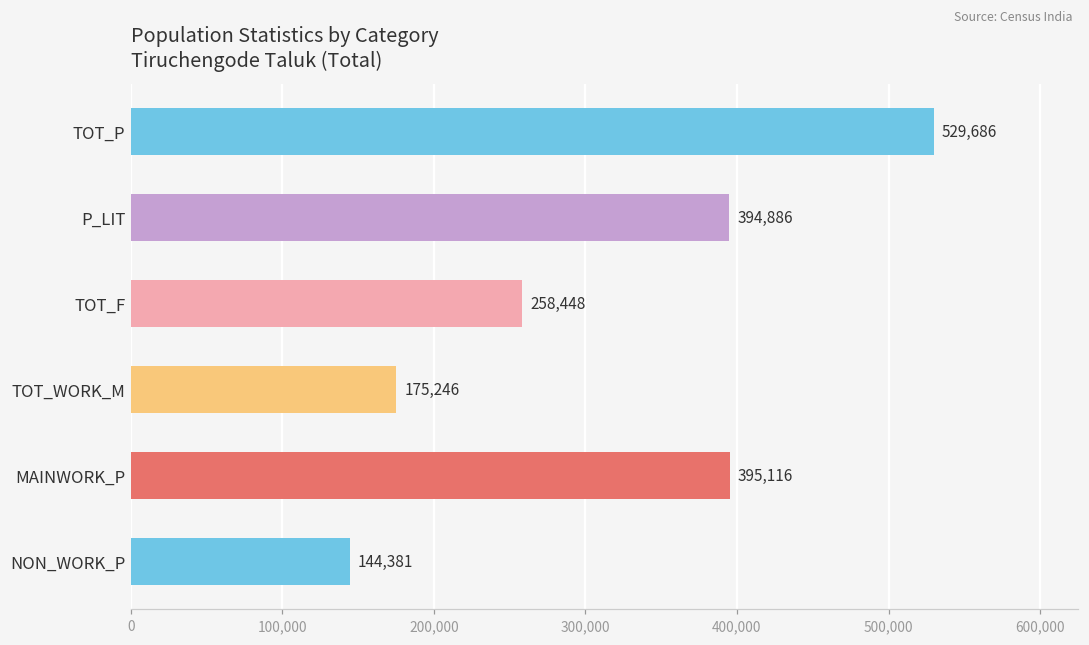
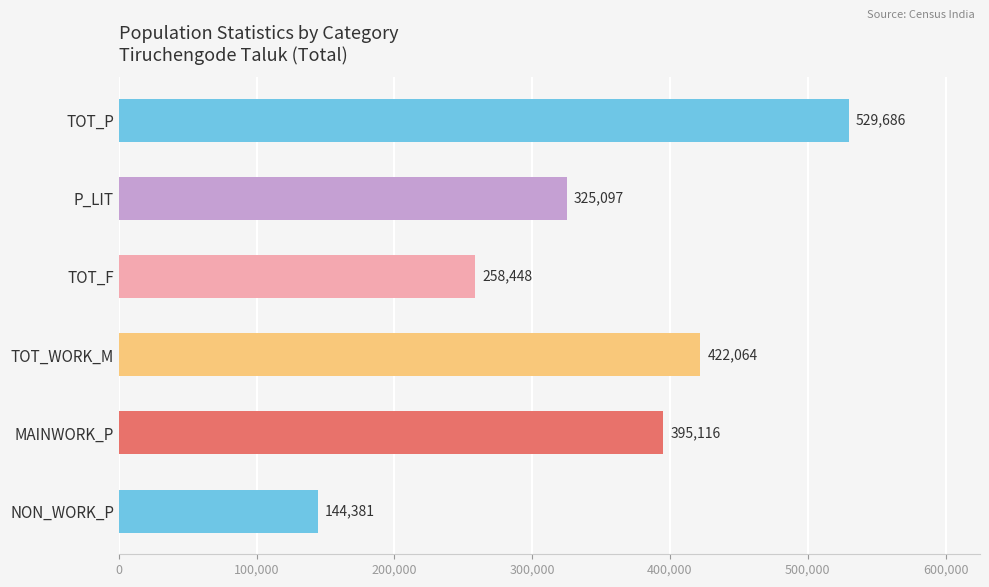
  {
    "TOT_P": "529,686",
-   "P_LIT": "394,886",
+   "P_LIT": "325,097",
    "TOT_F": "258,448",
-   "TOT_WORK_M": "175,246",
+   "TOT_WORK_M": "422,064",
    "MAINWORK_P": "395,116",
    "NON_WORK_P": "144,381"
  }
